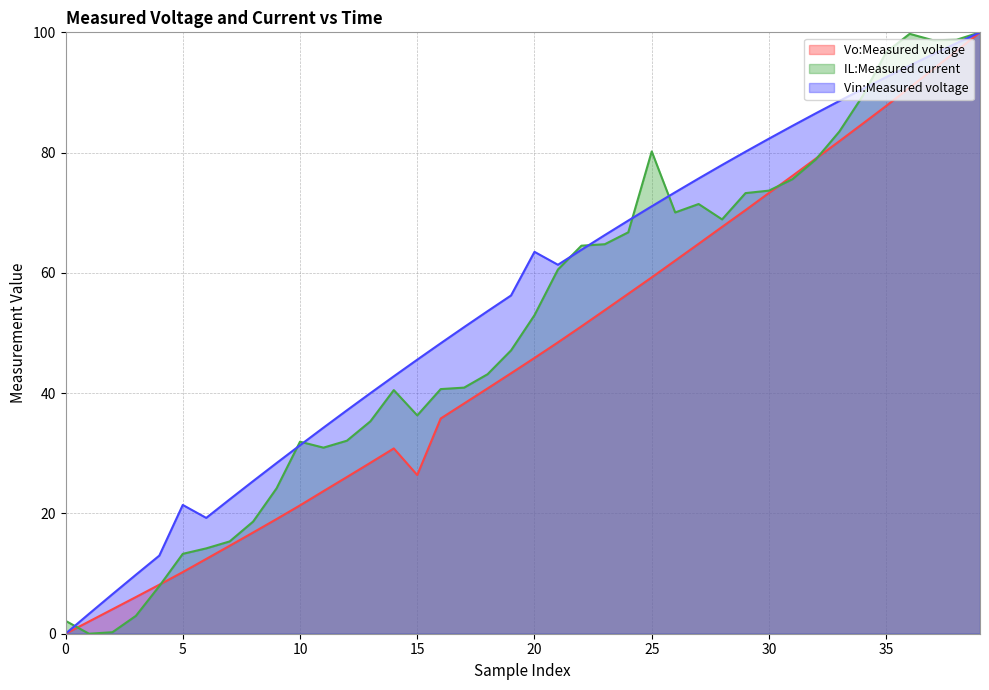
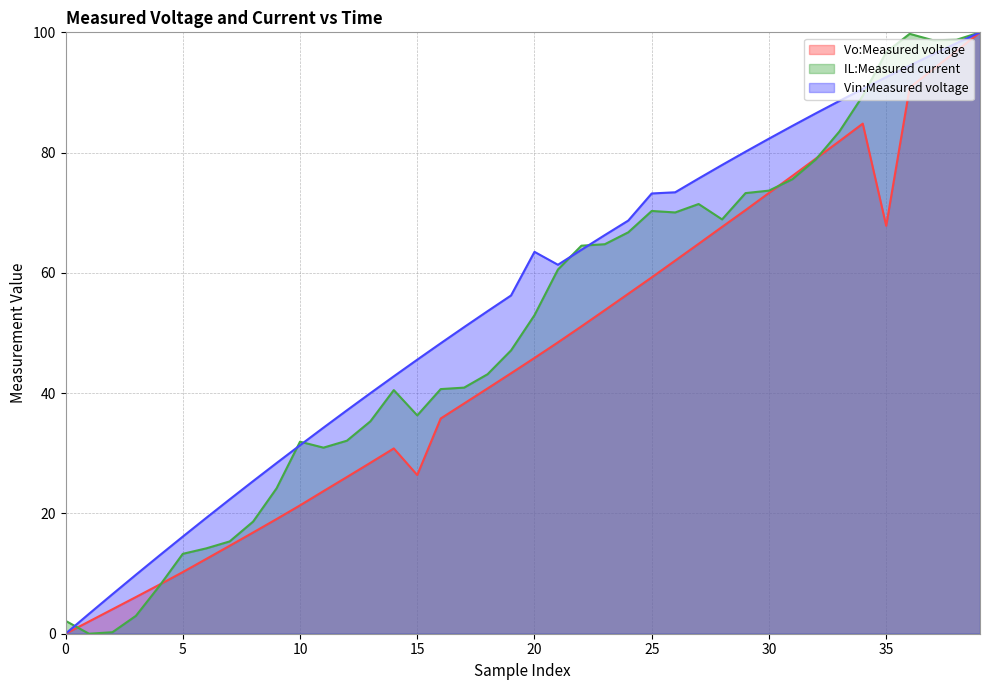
  {
    "Vo:Measured voltage": {
      "5": 10,
      "10": 21,
      "15": 26,
      "20": 46,
      "25": 59,
-     "35": 88
+     "35": 68
    },
    "IL:Measured current": {
      "0": 2,
      "5": 13,
      "10": 32,
      "15": 36,
      "20": 53,
-     "25": 80
+     "25": 70
    },
    "Vin:Measured voltage": {
-     "5": 21,
+     "5": 16,
      "10": 31,
      "15": 46,
      "20": 63,
-     "25": 71,
+     "25": 73,
      "30": 82
    }
  }
